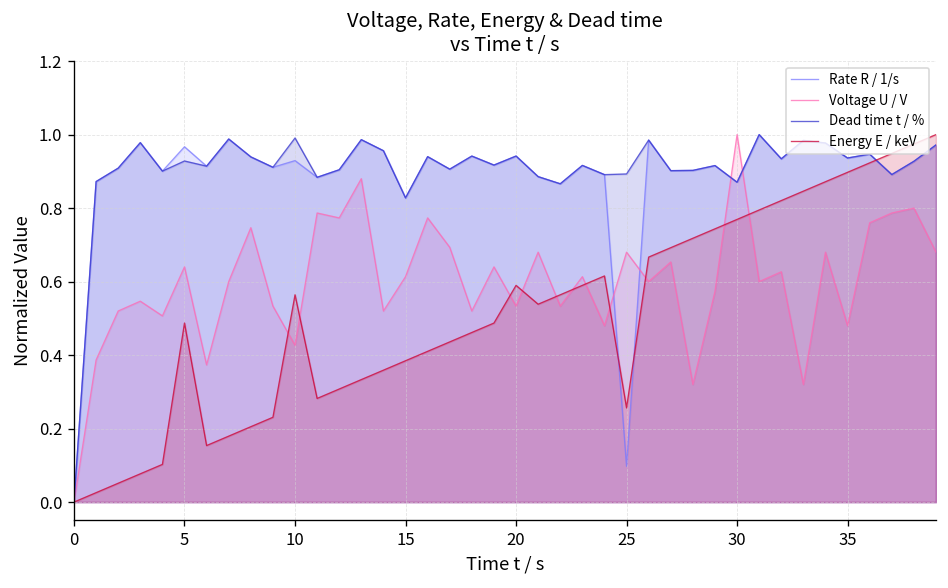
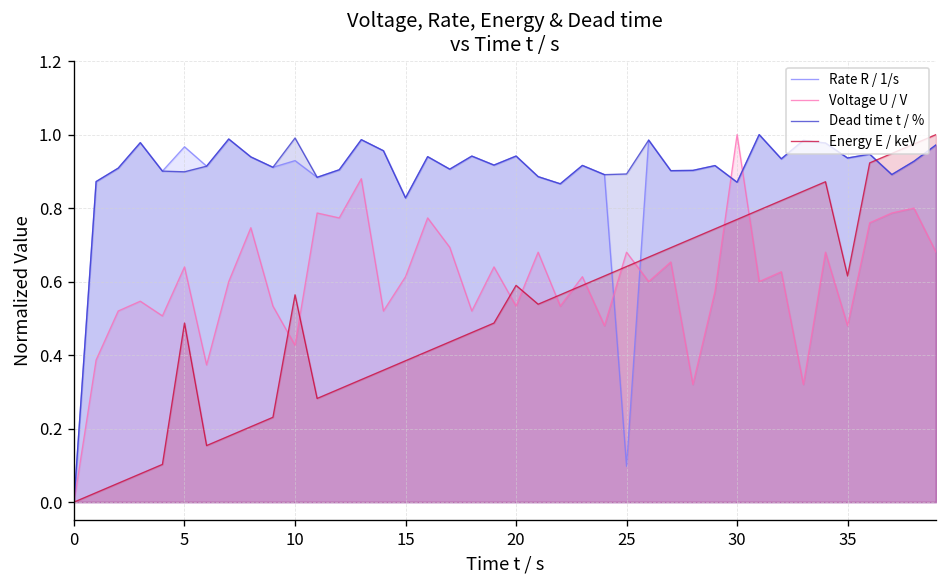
  {
    "Rate R / 1/s": {
      "5": 0.97,
      "10": 0.93,
      "25": 0.10
    },
    "Voltage U / V": {
      "5": 0.64,
      "10": 0.43,
      "15": 0.61,
      "20": 0.53,
      "25": 0.68,
      "30": 1.00,
      "35": 0.48
    },
    "Dead time t / %": {
-     "5": 0.93,
+     "5": 0.90,
      "10": 0.99,
      "25": 0.89
    },
    "Energy E / keV": {
      "5": 0.49,
      "10": 0.56,
      "15": 0.38,
      "20": 0.59,
-     "25": 0.26,
+     "25": 0.64,
      "30": 0.77,
-     "35": 0.90
+     "35": 0.62
    }
  }
